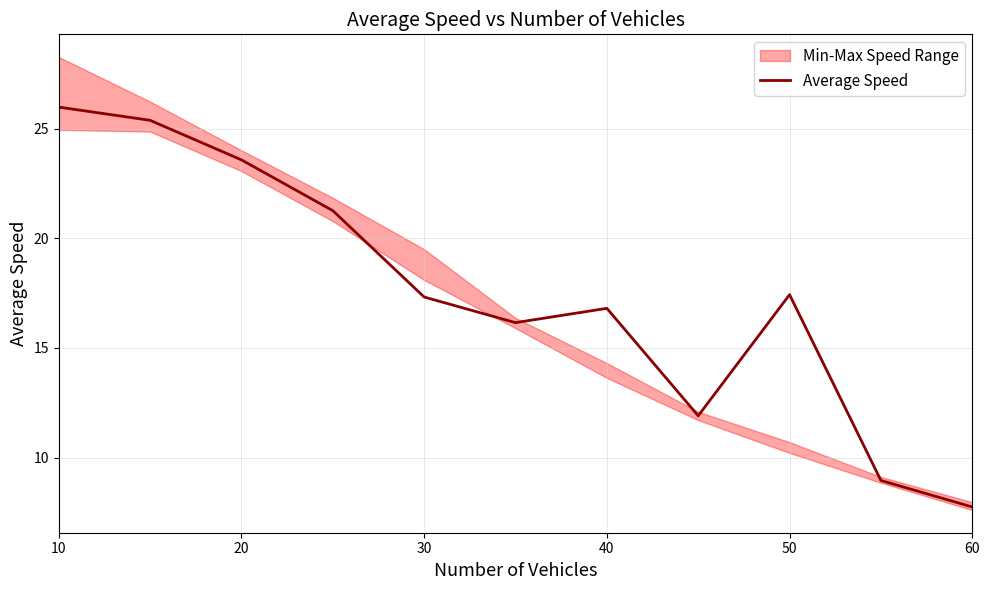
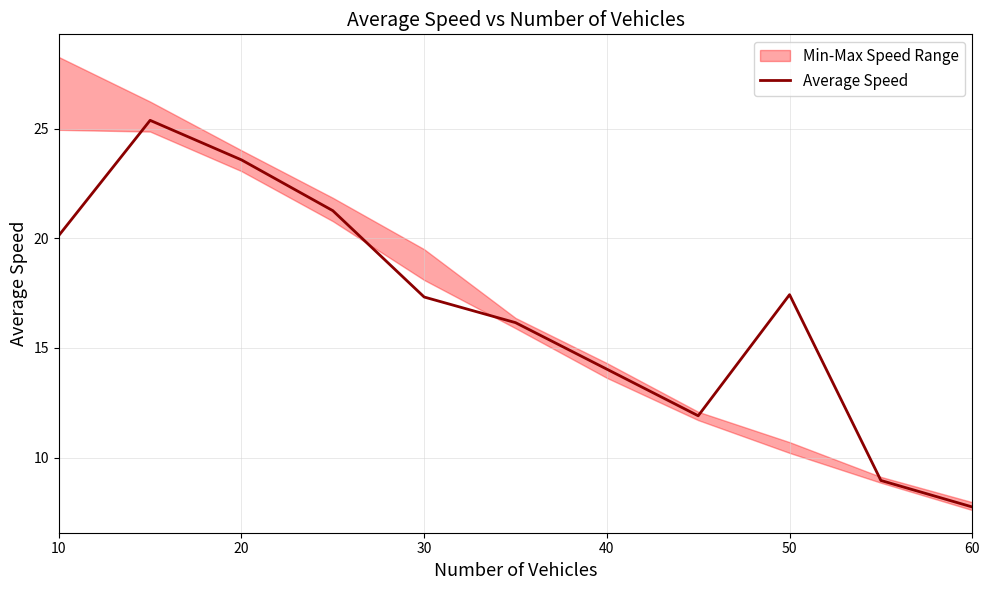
  {
    "Average Speed": {
-     "10": 26.0,
+     "10": 20.1,
      "20": 23.6,
      "30": 17.3,
-     "40": 16.8,
+     "40": 14.0,
      "50": 17.4,
      "60": 7.7
    }
  }
